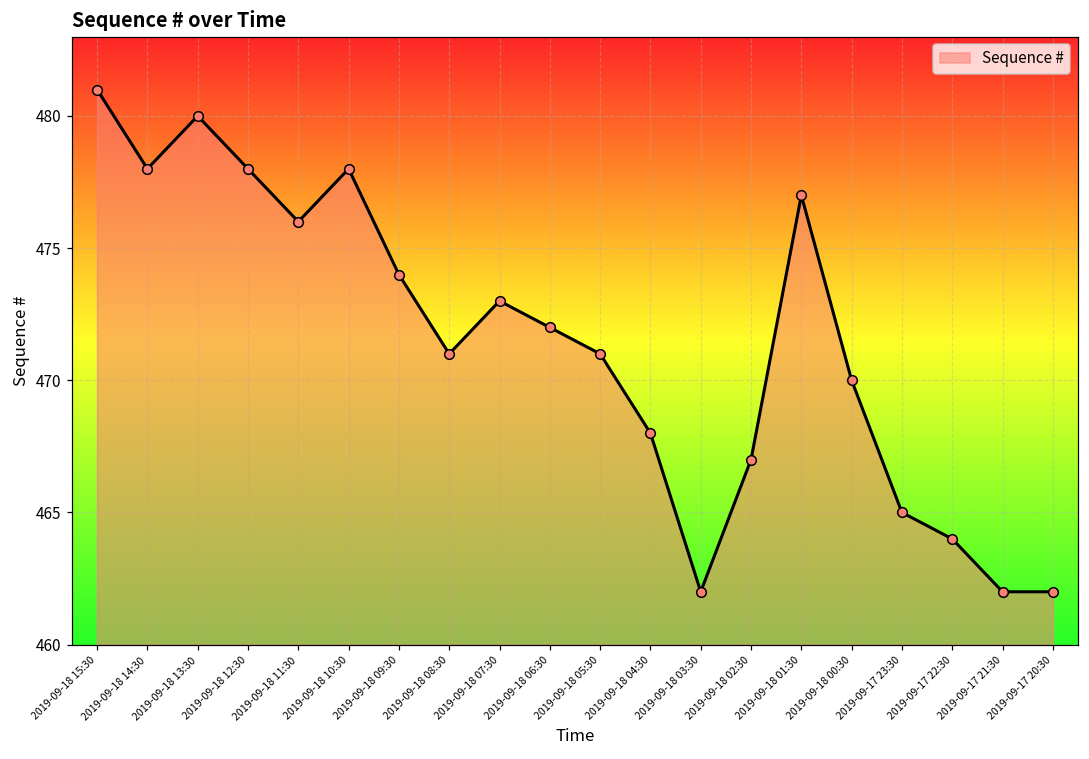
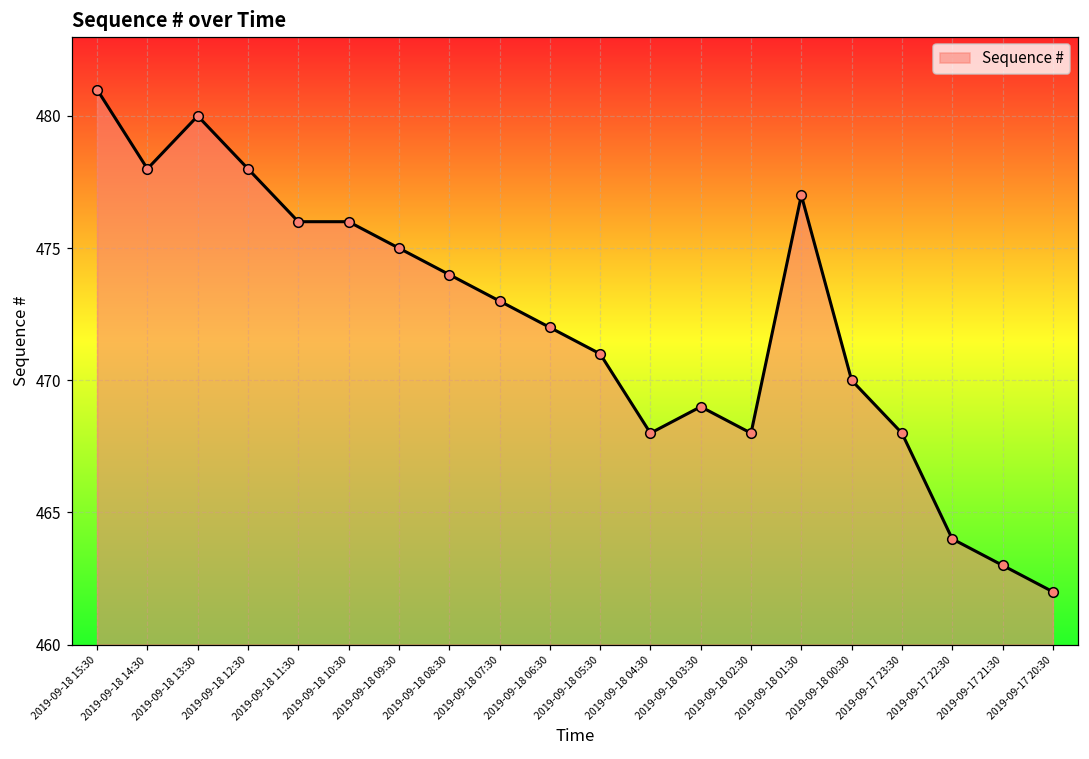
  {
    "2019-09-18 15:30": 481,
    "2019-09-18 14:30": 478,
    "2019-09-18 13:30": 480,
    "2019-09-18 12:30": 478,
    "2019-09-18 11:30": 476,
-   "2019-09-18 10:30": 478,
-   "2019-09-18 09:30": 474,
-   "2019-09-18 08:30": 471,
+   "2019-09-18 10:30": 476,
+   "2019-09-18 09:30": 475,
+   "2019-09-18 08:30": 474,
    "2019-09-18 07:30": 473,
    "2019-09-18 06:30": 472,
    "2019-09-18 05:30": 471,
    "2019-09-18 04:30": 468,
-   "2019-09-18 03:30": 462,
-   "2019-09-18 02:30": 467,
+   "2019-09-18 03:30": 469,
+   "2019-09-18 02:30": 468,
    "2019-09-18 01:30": 477,
    "2019-09-18 00:30": 470,
-   "2019-09-17 23:30": 465,
+   "2019-09-17 23:30": 468,
    "2019-09-17 22:30": 464,
-   "2019-09-17 21:30": 462,
+   "2019-09-17 21:30": 463,
    "2019-09-17 20:30": 462
  }
